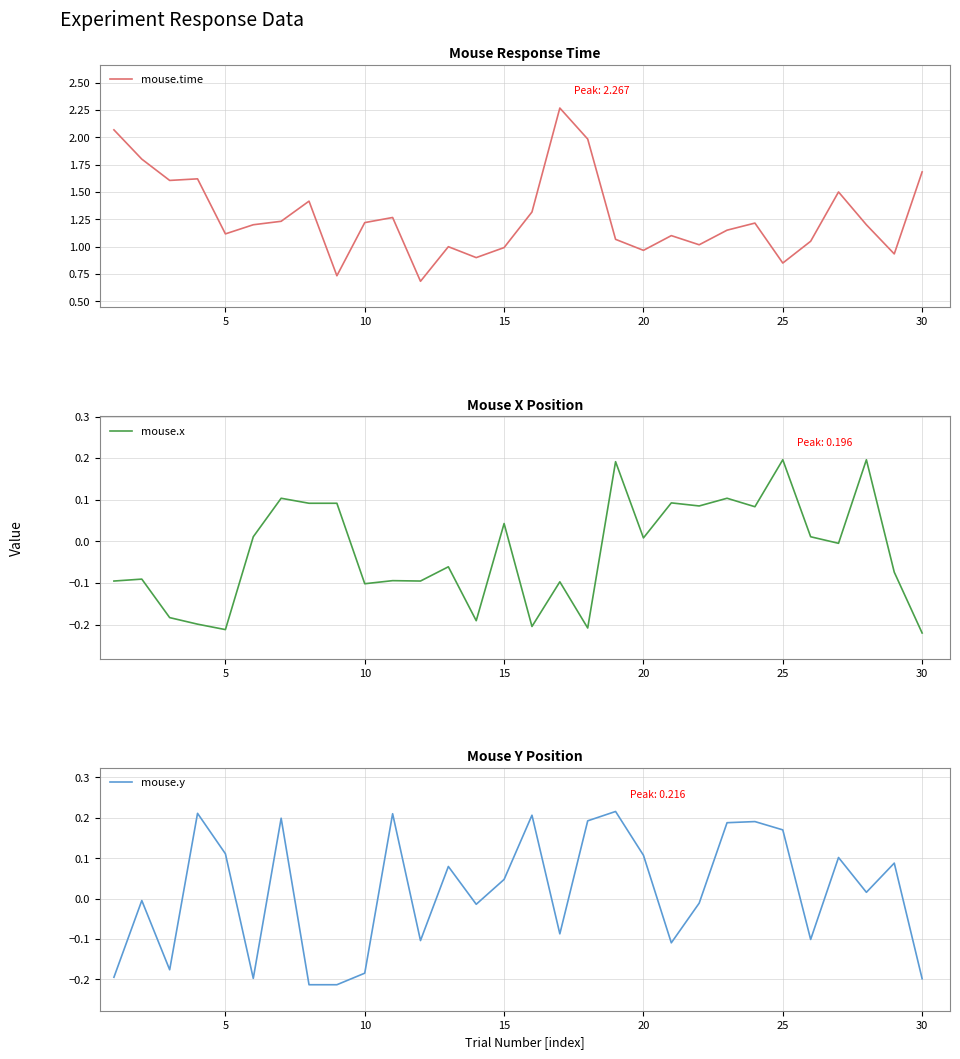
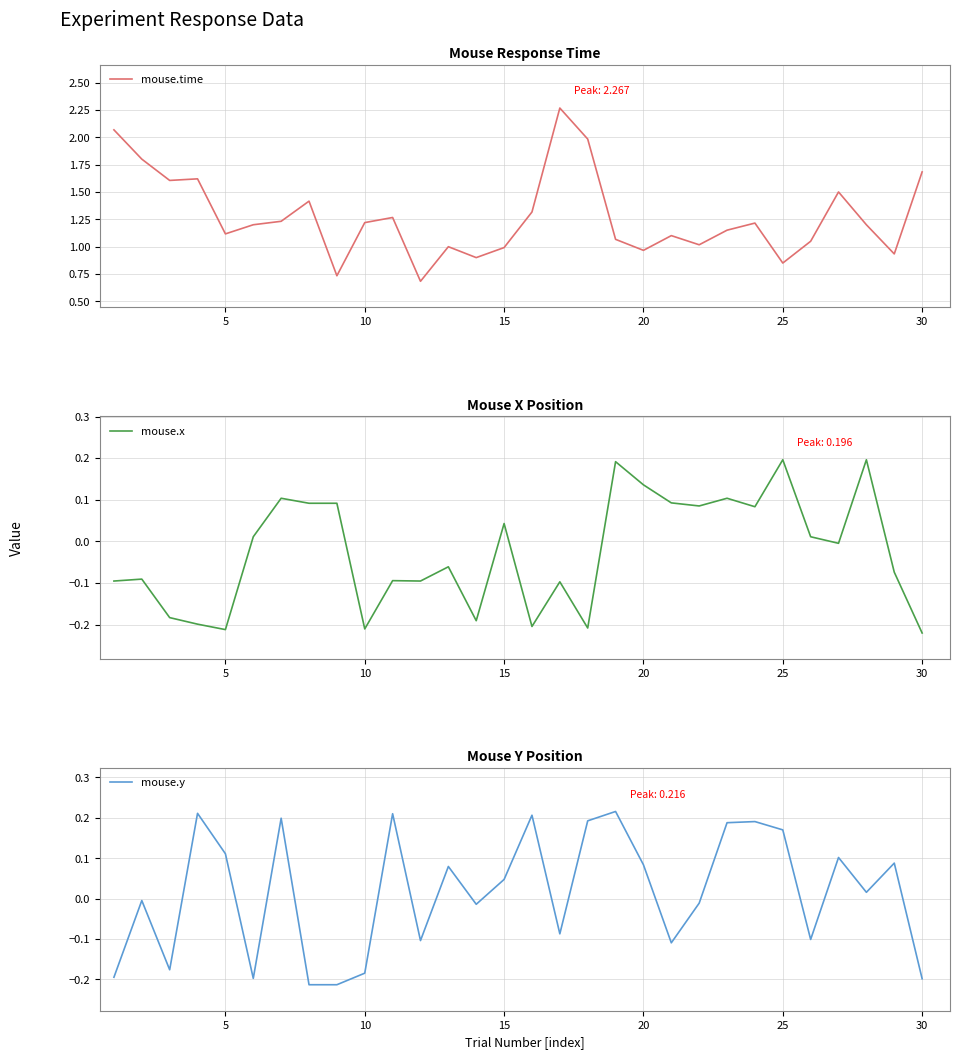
  {
    "Mouse Response Time": {
      "mouse.time": {
        "5": 1.12,
        "10": 1.22,
        "15": 0.99,
        "20": 0.97,
        "25": 0.85,
        "30": 1.68
      }
    },
    "Mouse X Position": {
      "mouse.x": {
        "5": -0.21,
-       "10": -0.10,
+       "10": -0.21,
        "15": 0.04,
-       "20": 0.01,
+       "20": 0.14,
        "30": -0.22
      }
    },
    "Mouse Y Position": {
      "mouse.y": {
        "5": 0.11,
        "10": -0.18,
        "15": 0.05,
-       "20": 0.11,
+       "20": 0.08,
        "25": 0.17,
        "30": -0.20
      }
    }
  }
